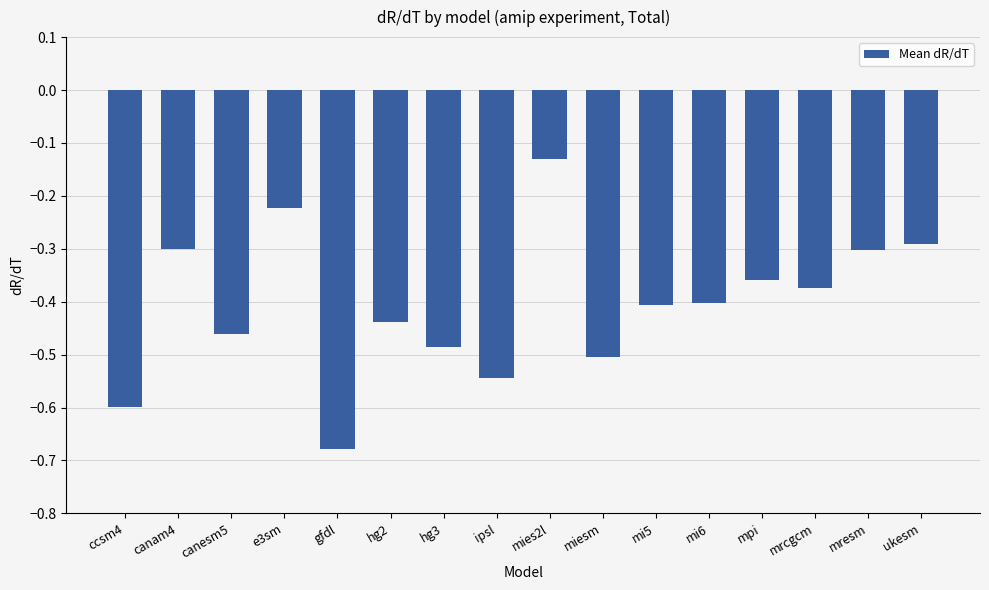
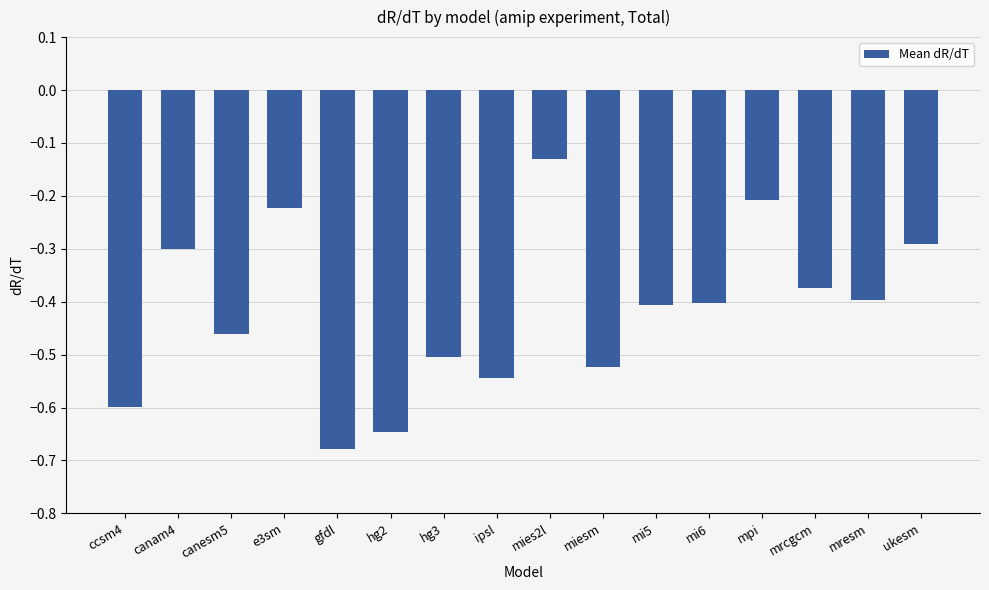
  {
    "ccsm4": -0.60,
    "canam4": -0.30,
    "canesm5": -0.46,
    "e3sm": -0.22,
    "gfdl": -0.68,
-   "hg2": -0.44,
-   "hg3": -0.49,
+   "hg2": -0.65,
+   "hg3": -0.50,
    "ipsl": -0.54,
    "mies2l": -0.13,
-   "miesm": -0.51,
+   "miesm": -0.52,
    "mi5": -0.41,
    "mi6": -0.40,
-   "mpi": -0.36,
+   "mpi": -0.21,
    "mrcgcm": -0.37,
-   "mresm": -0.30,
+   "mresm": -0.40,
    "ukesm": -0.29
  }
